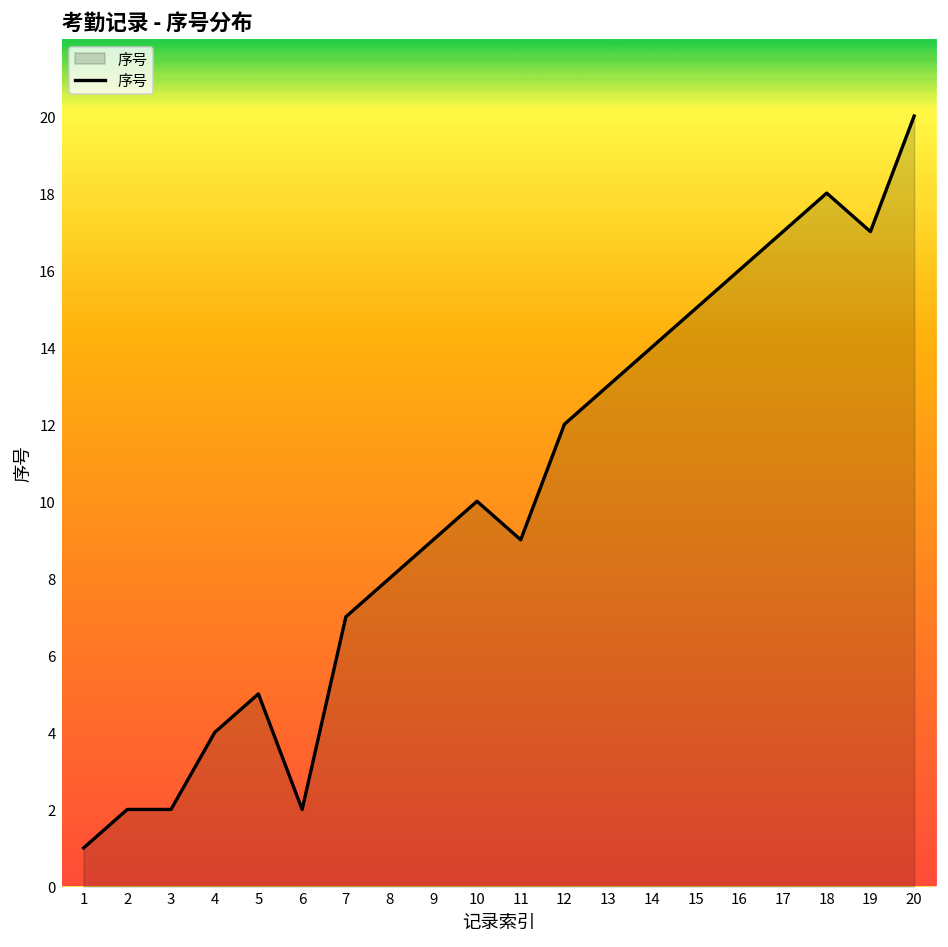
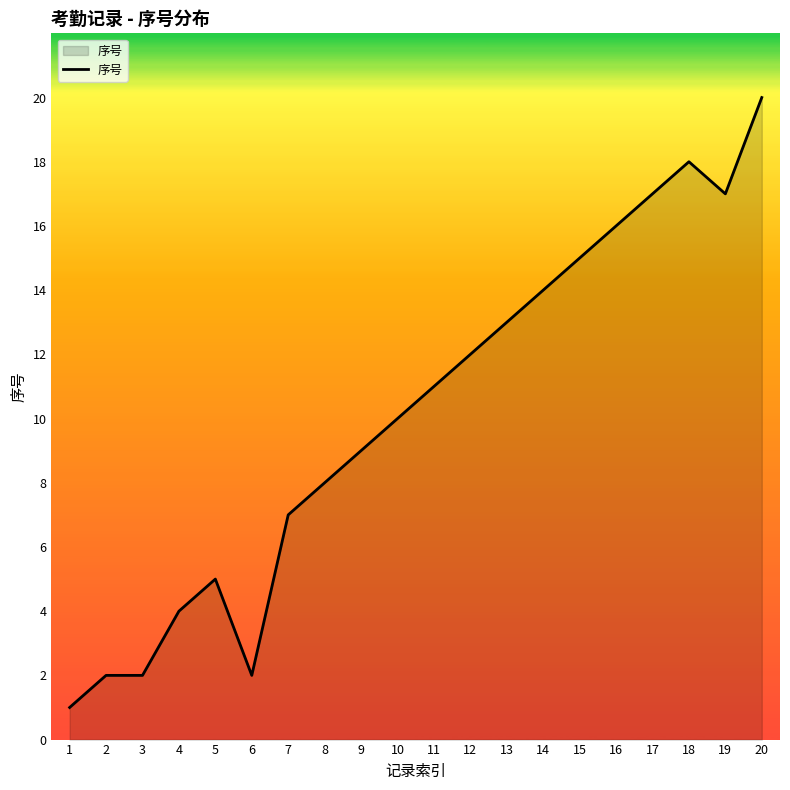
  {
    "1": 1,
    "2": 2,
    "3": 2,
    "4": 4,
    "5": 5,
    "6": 2,
    "7": 7,
    "8": 8,
    "9": 9,
    "10": 10,
-   "11": 9,
+   "11": 11,
    "12": 12,
    "13": 13,
    "14": 14,
    "15": 15,
    "16": 16,
    "17": 17,
    "18": 18,
    "19": 17,
    "20": 20
  }
